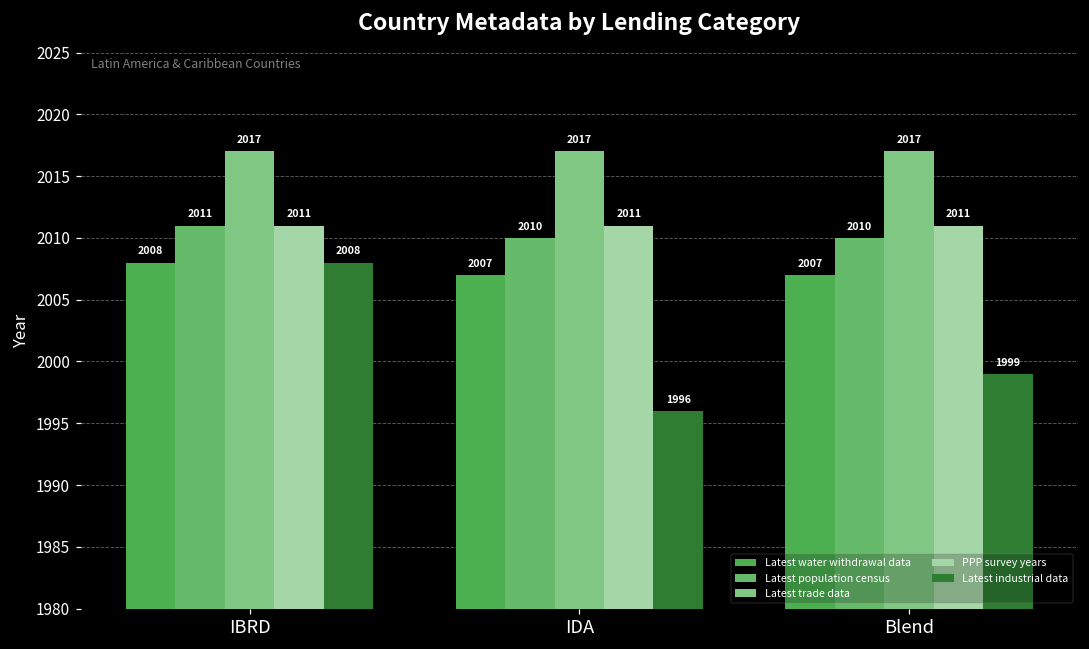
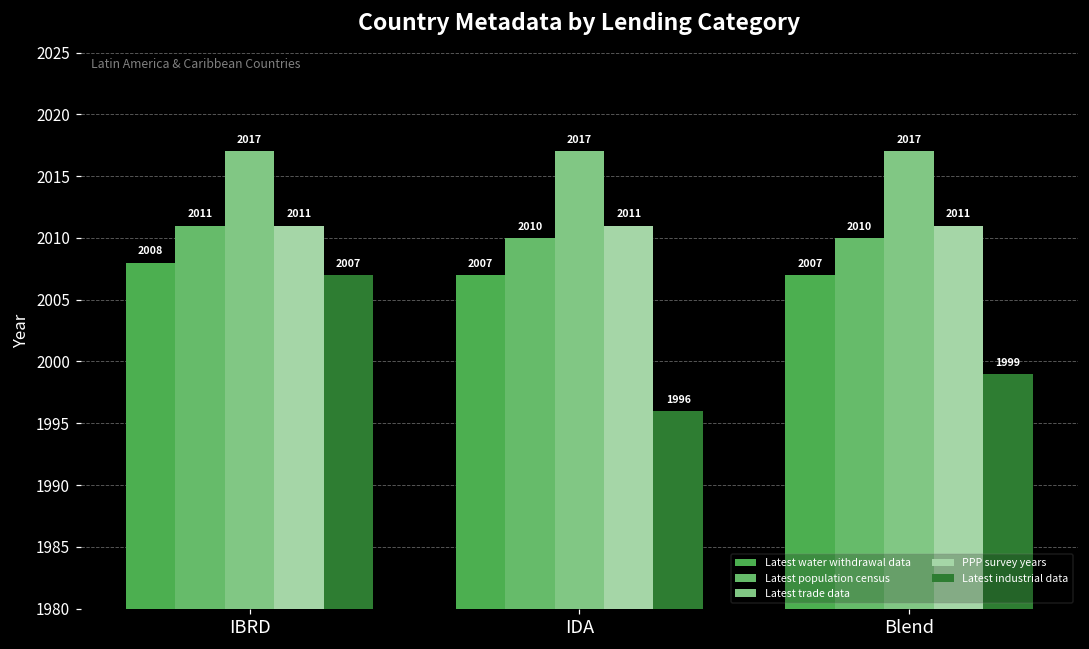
  {
    "Latest industrial data": {
-     "IBRD": 2008,
+     "IBRD": 2007,
      "IDA": 1996,
      "Blend": 1999
    }
  }
